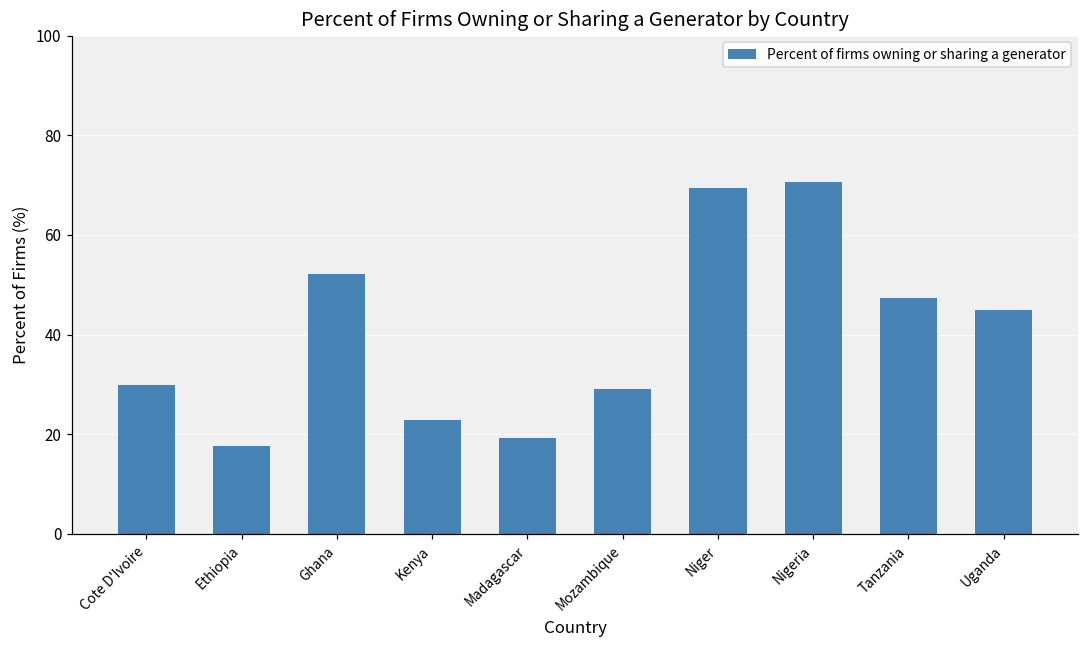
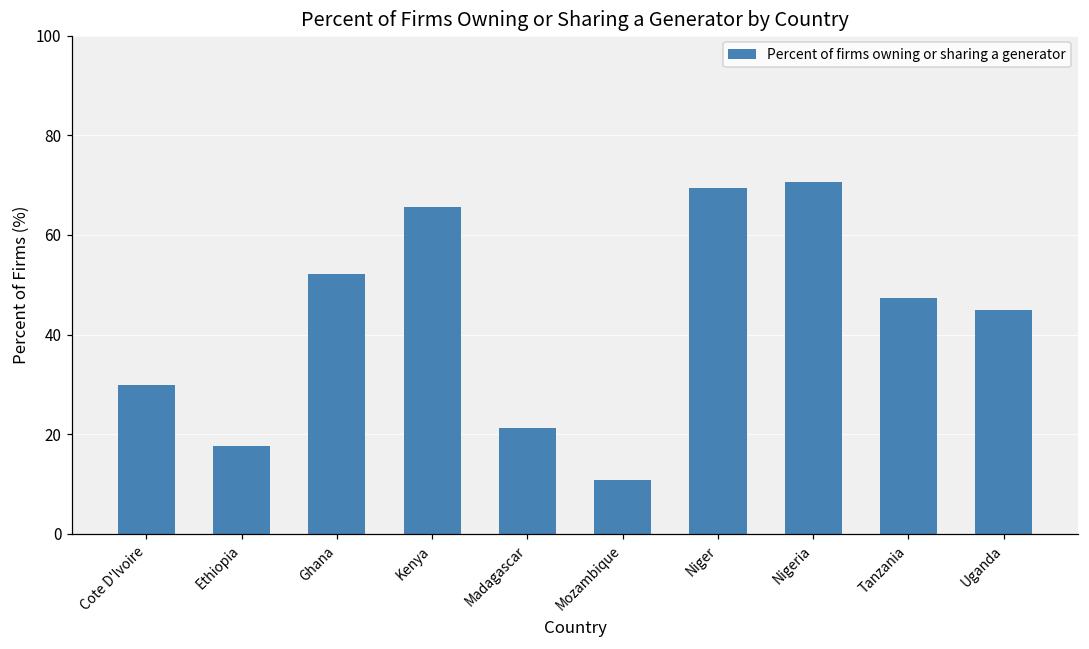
  {
    "Cote D'Ivoire": 30,
    "Ethiopia": 18,
    "Ghana": 52,
-   "Kenya": 23,
-   "Madagascar": 19,
-   "Mozambique": 29,
+   "Kenya": 66,
+   "Madagascar": 21,
+   "Mozambique": 11,
    "Niger": 69,
    "Nigeria": 71,
    "Tanzania": 47,
    "Uganda": 45
  }
